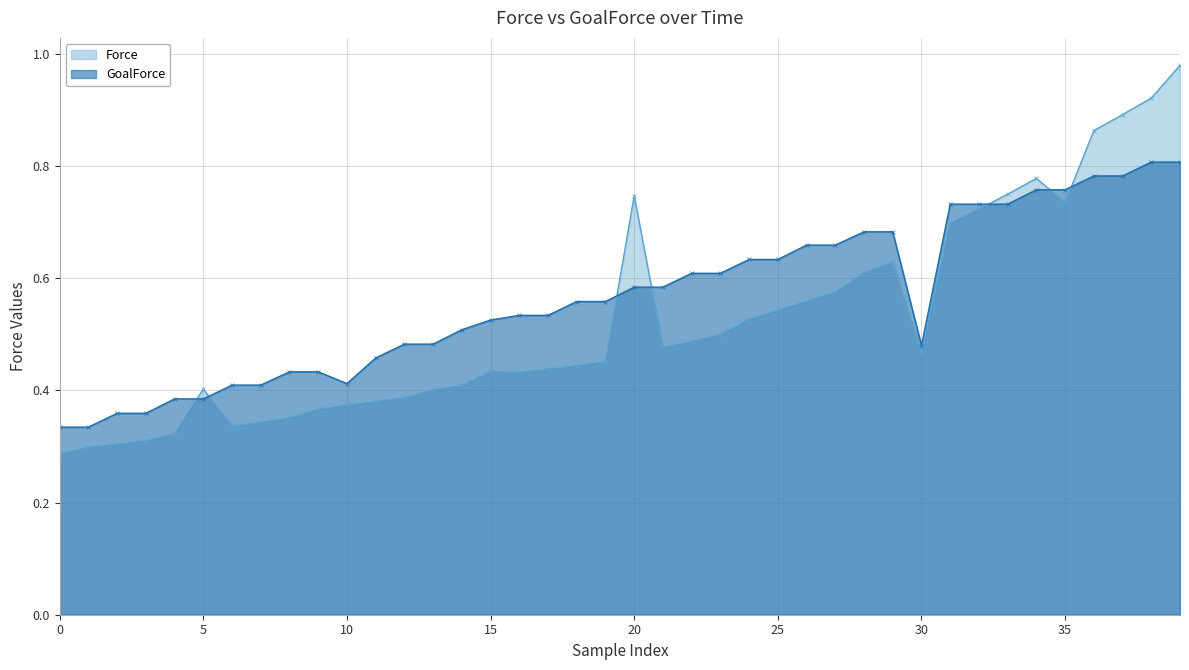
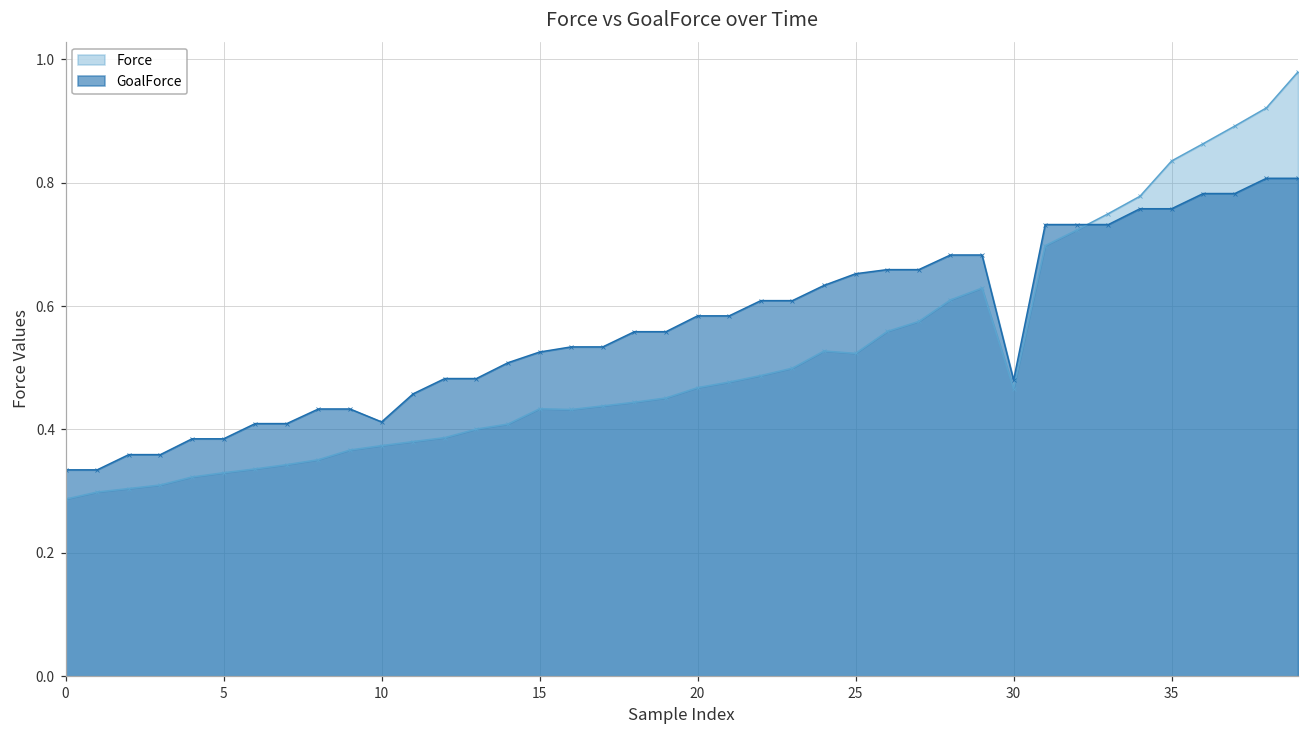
  {
    "Force": {
      "0": 0.29,
-     "5": 0.40,
+     "5": 0.33,
      "10": 0.37,
      "15": 0.43,
-     "20": 0.75,
-     "25": 0.54,
+     "20": 0.47,
+     "25": 0.52,
      "30": 0.47,
-     "35": 0.74
+     "35": 0.84
    },
    "GoalForce": {
      "0": 0.33,
      "5": 0.38,
      "10": 0.41,
      "15": 0.53,
      "20": 0.58,
-     "25": 0.63,
+     "25": 0.65,
      "30": 0.48,
      "35": 0.76
    }
  }
